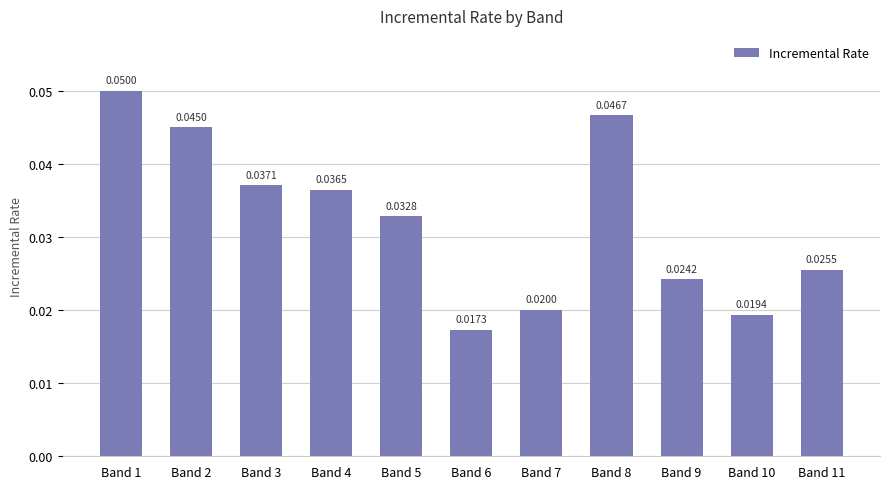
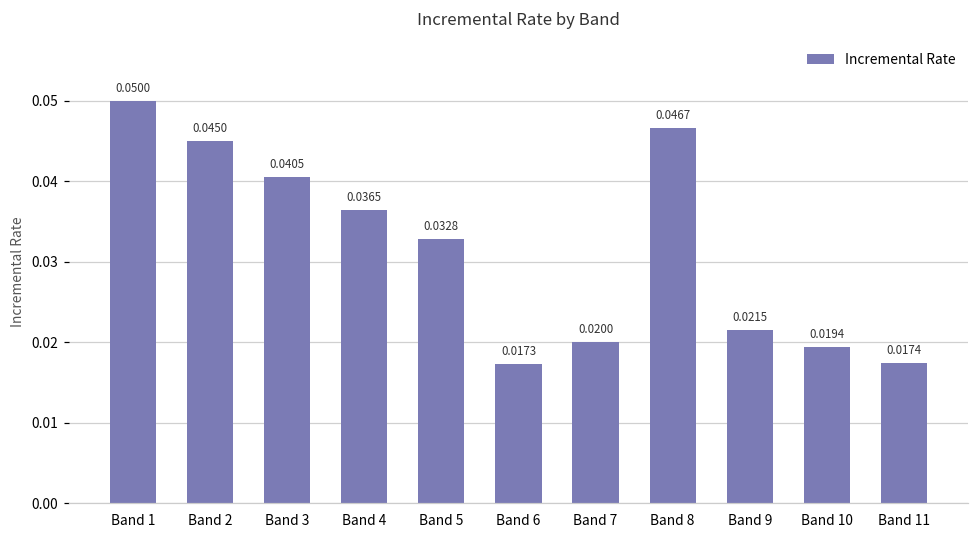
  {
    "Band 1": 0.0500,
    "Band 2": 0.0450,
-   "Band 3": 0.0371,
+   "Band 3": 0.0405,
    "Band 4": 0.0365,
    "Band 5": 0.0328,
    "Band 6": 0.0173,
    "Band 7": 0.0200,
    "Band 8": 0.0467,
-   "Band 9": 0.0242,
+   "Band 9": 0.0215,
    "Band 10": 0.0194,
-   "Band 11": 0.0255
+   "Band 11": 0.0174
  }
